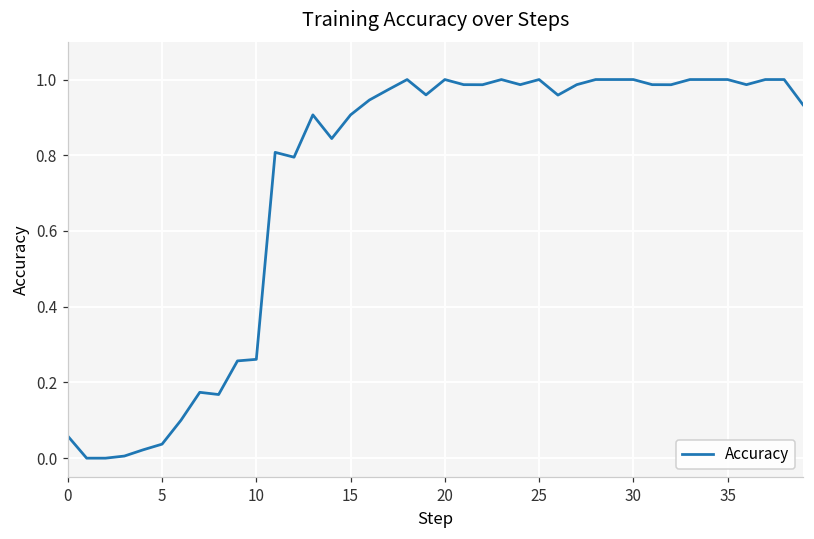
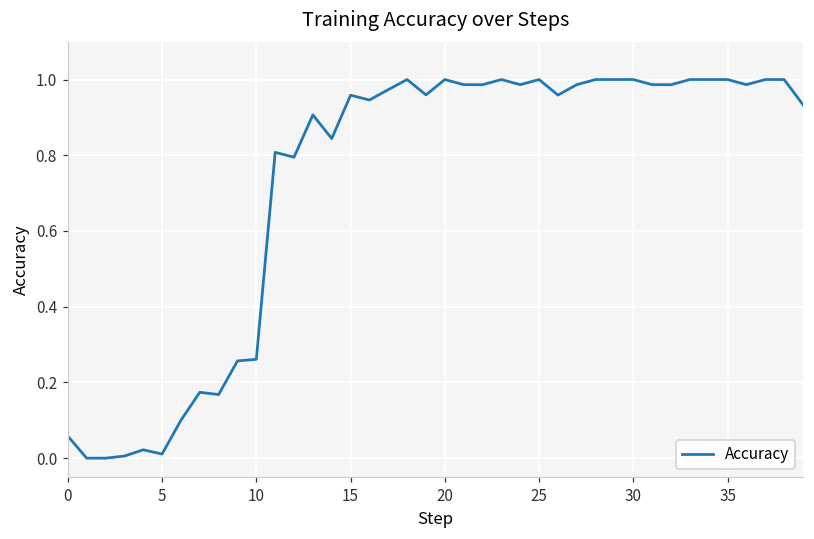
  {
    "0": 0.06,
-   "5": 0.04,
+   "5": 0.01,
    "10": 0.26,
-   "15": 0.91,
+   "15": 0.96,
    "20": 1.00,
    "25": 1.00,
    "30": 1.00,
    "35": 1.00
  }
